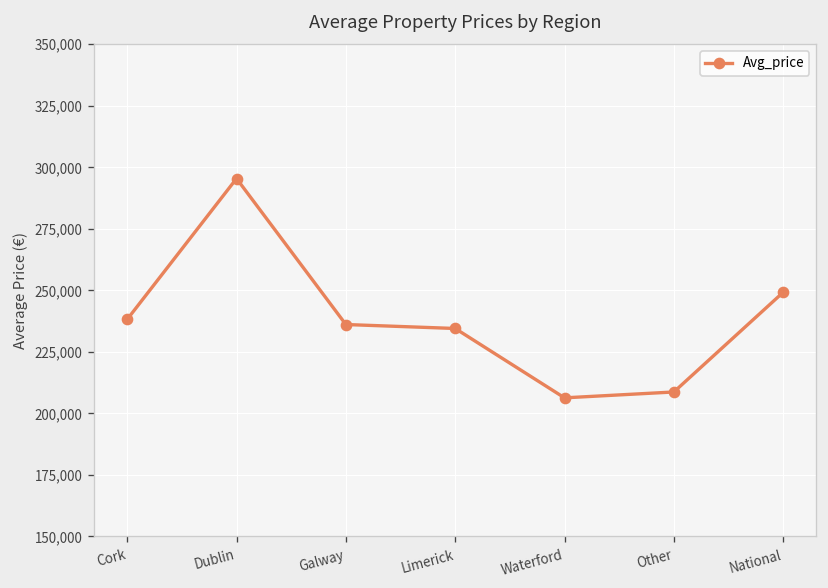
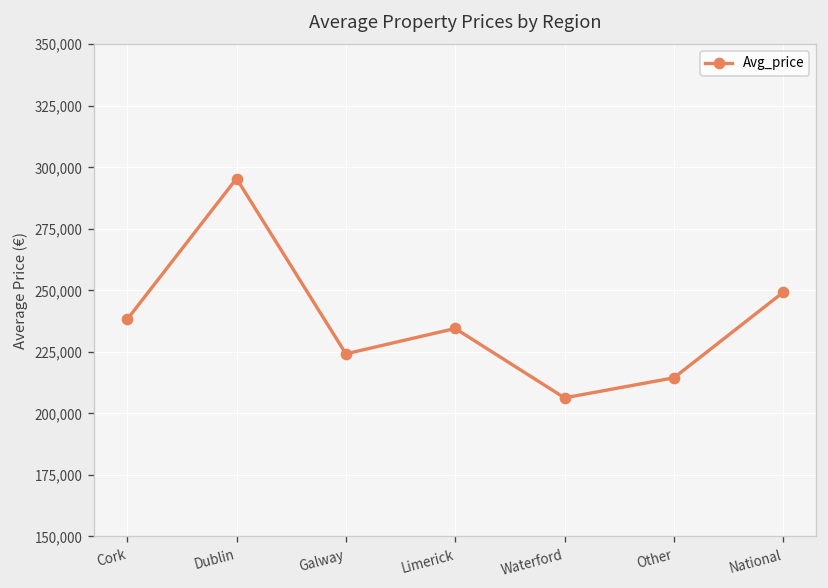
  {
    "Cork": "238,000",
    "Dublin": "295,000",
-   "Galway": "236,000",
+   "Galway": "224,000",
    "Limerick": "235,000",
    "Waterford": "206,000",
-   "Other": "209,000",
+   "Other": "214,000",
    "National": "249,000"
  }
